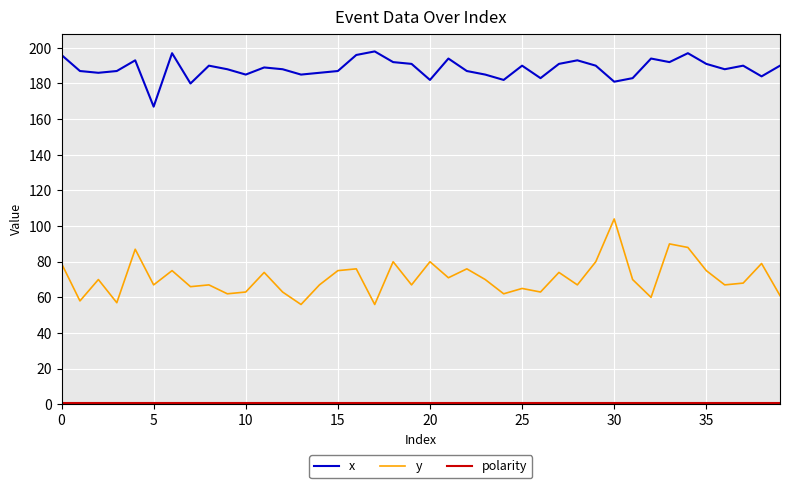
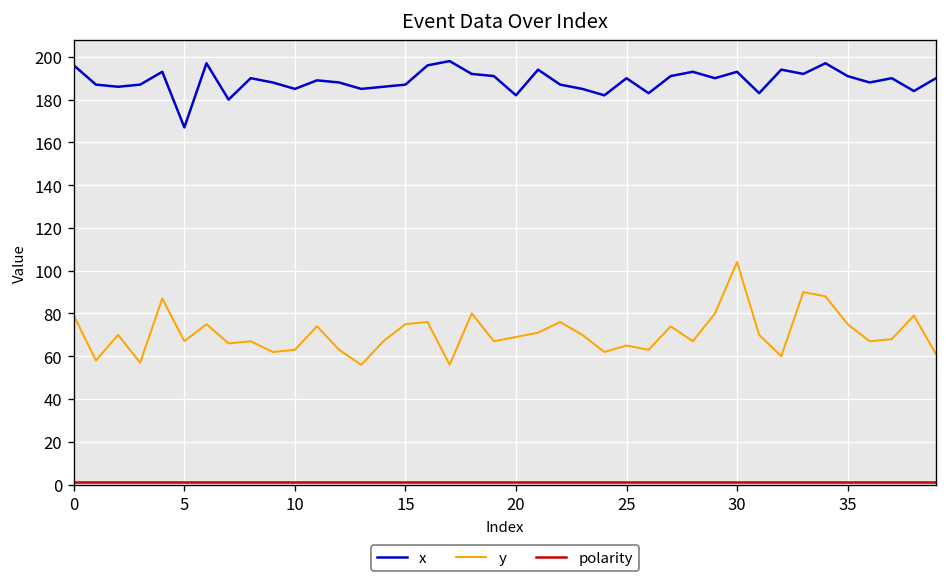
  {
    "x": {
      "0": 196,
      "5": 167,
      "10": 185,
      "15": 187,
      "20": 182,
      "25": 190,
-     "30": 181,
+     "30": 193,
      "35": 191
    },
    "y": {
      "0": 79,
      "5": 67,
      "10": 63,
      "15": 75,
-     "20": 80,
+     "20": 69,
      "25": 65,
      "30": 104,
      "35": 75
    },
    "polarity": {
      "0": 1,
      "5": 1,
      "10": 1,
      "15": 1,
      "20": 1,
      "25": 1,
      "30": 1,
      "35": 1
    }
  }
